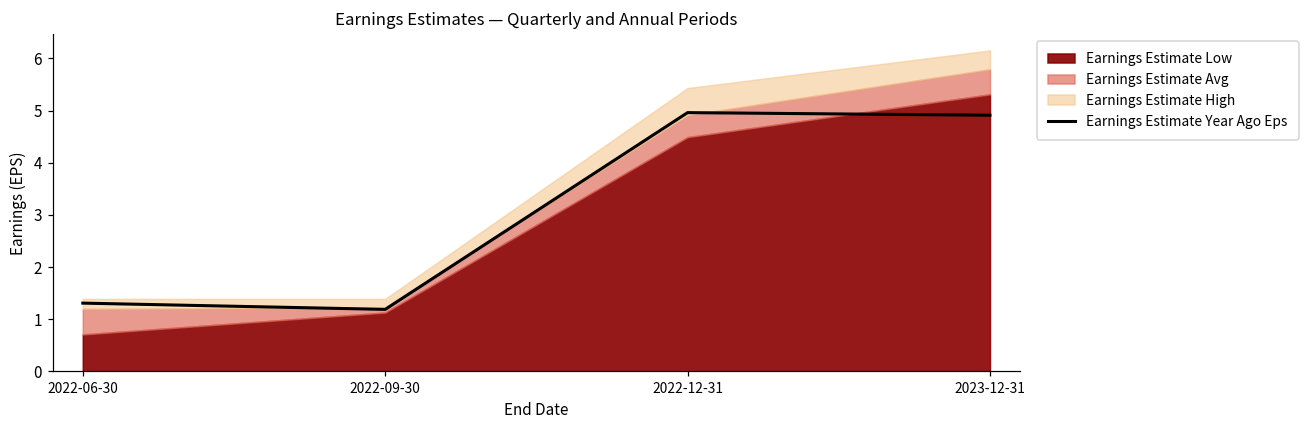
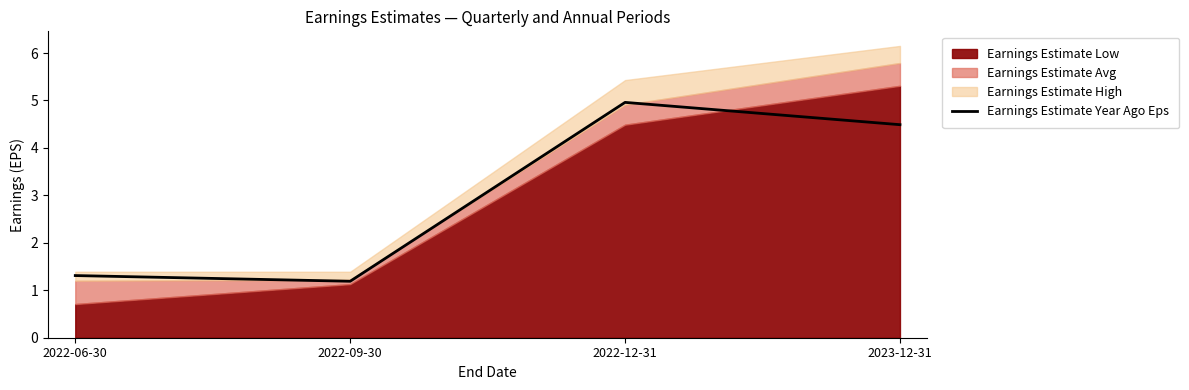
  {
    "Earnings Estimate Year Ago Eps": {
      "2022-06-30": 1.3,
-     "2023-12-31": 4.9
+     "2023-12-31": 4.5
    },
    "Earnings Estimate Low": {
      "2022-06-30": 0.7,
      "2022-09-30": 1.1,
      "2022-12-31": 4.5,
      "2023-12-31": 5.3
    }
  }
